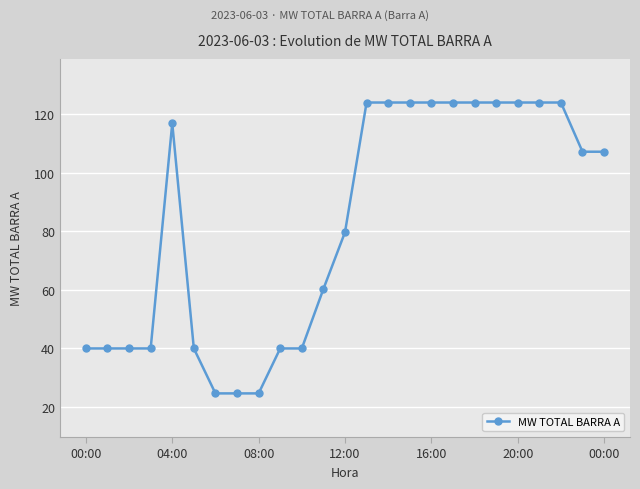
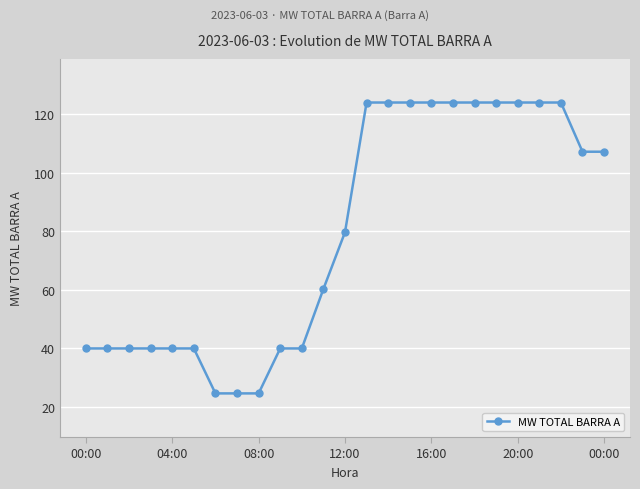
  {
-   "04:00": 117,
+   "04:00": 40,
    "08:00": 25,
    "12:00": 80,
    "16:00": 124,
    "20:00": 124
  }
